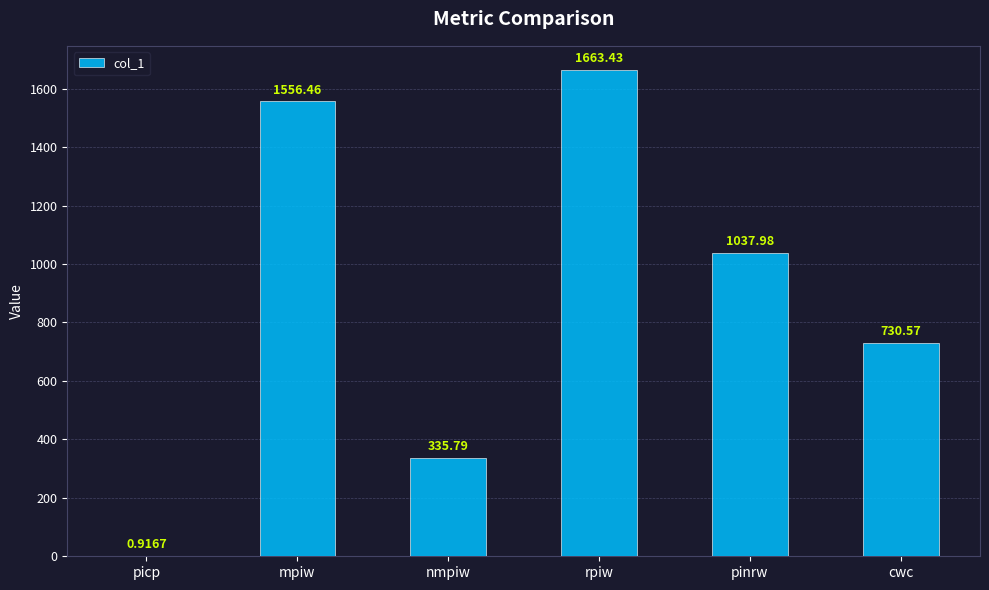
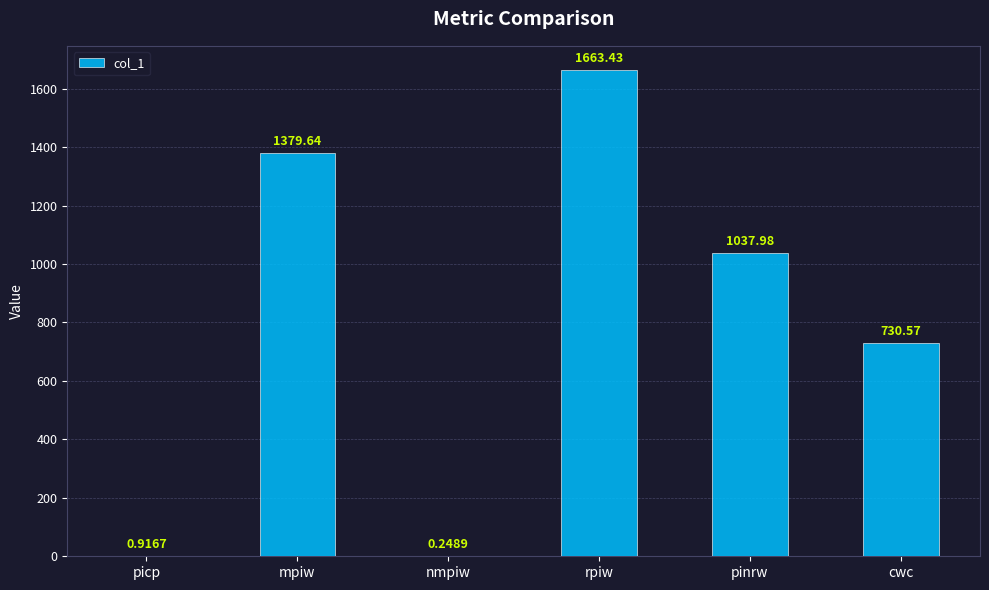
  {
    "picp": 0.9167,
-   "mpiw": 1556.46,
-   "nmpiw": 335.79,
+   "mpiw": 1379.64,
+   "nmpiw": 0.2489,
    "rpiw": 1663.43,
    "pinrw": 1037.98,
    "cwc": 730.57
  }
